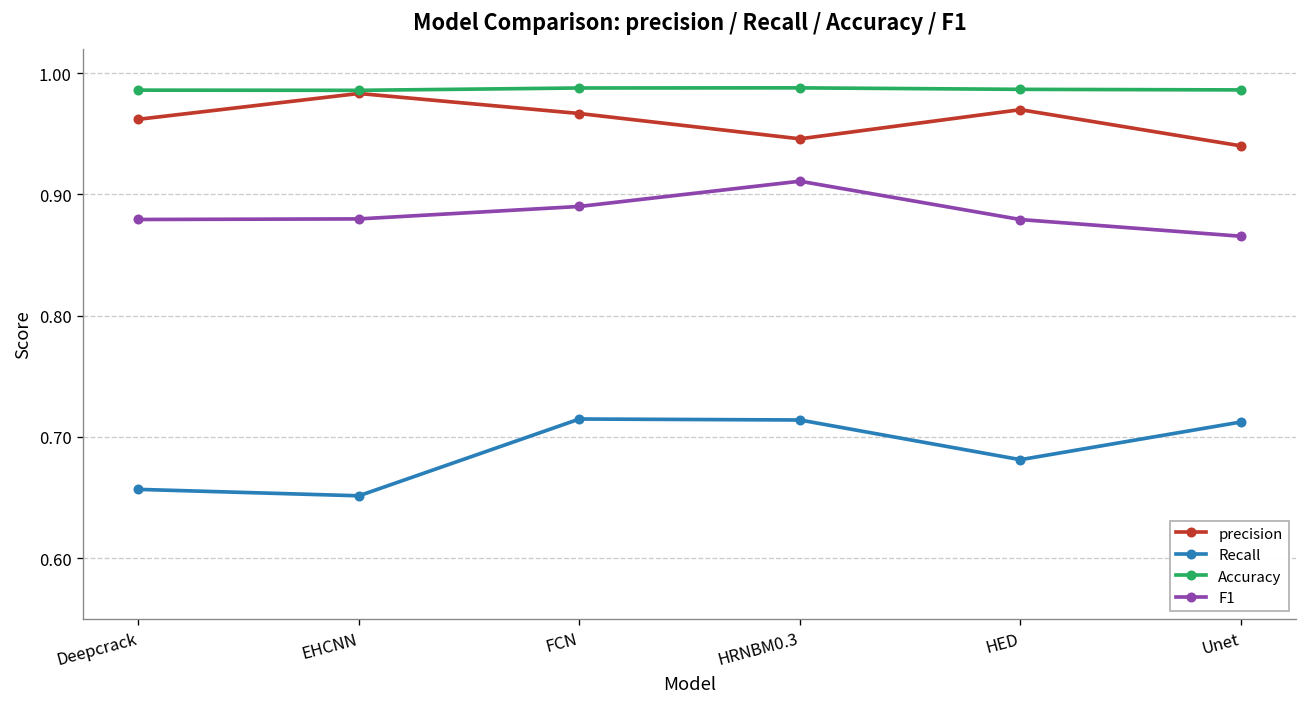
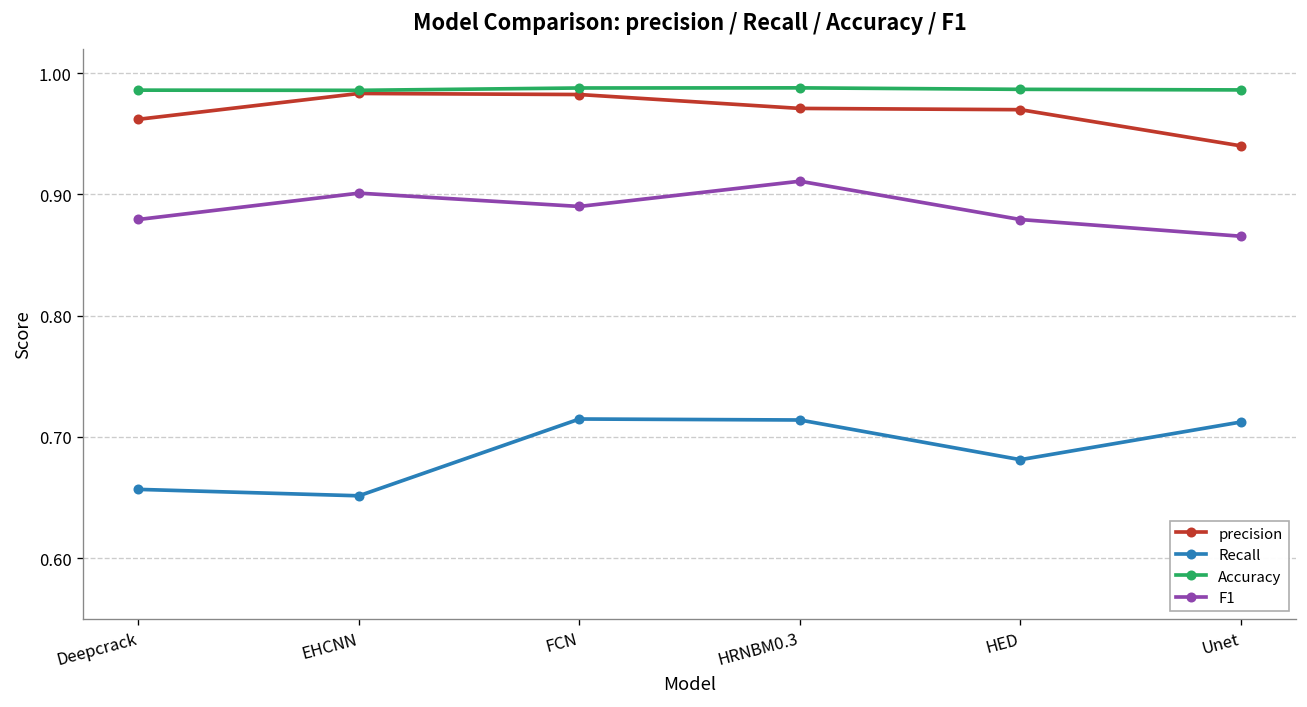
  {
    "precision": {
      "Deepcrack": 0.962,
      "EHCNN": 0.983,
-     "FCN": 0.967,
-     "HRNBM0.3": 0.946,
+     "FCN": 0.982,
+     "HRNBM0.3": 0.971,
      "HED": 0.970,
      "Unet": 0.940
    },
    "Recall": {
      "Deepcrack": 0.657,
      "EHCNN": 0.651,
      "FCN": 0.715,
      "HRNBM0.3": 0.714,
      "HED": 0.681,
      "Unet": 0.712
    },
    "Accuracy": {
      "Deepcrack": 0.986,
      "EHCNN": 0.986,
      "FCN": 0.988,
      "HRNBM0.3": 0.988,
      "HED": 0.987,
      "Unet": 0.986
    },
    "F1": {
      "Deepcrack": 0.879,
-     "EHCNN": 0.880,
+     "EHCNN": 0.901,
      "FCN": 0.890,
      "HRNBM0.3": 0.911,
      "HED": 0.879,
      "Unet": 0.866
    }
  }
